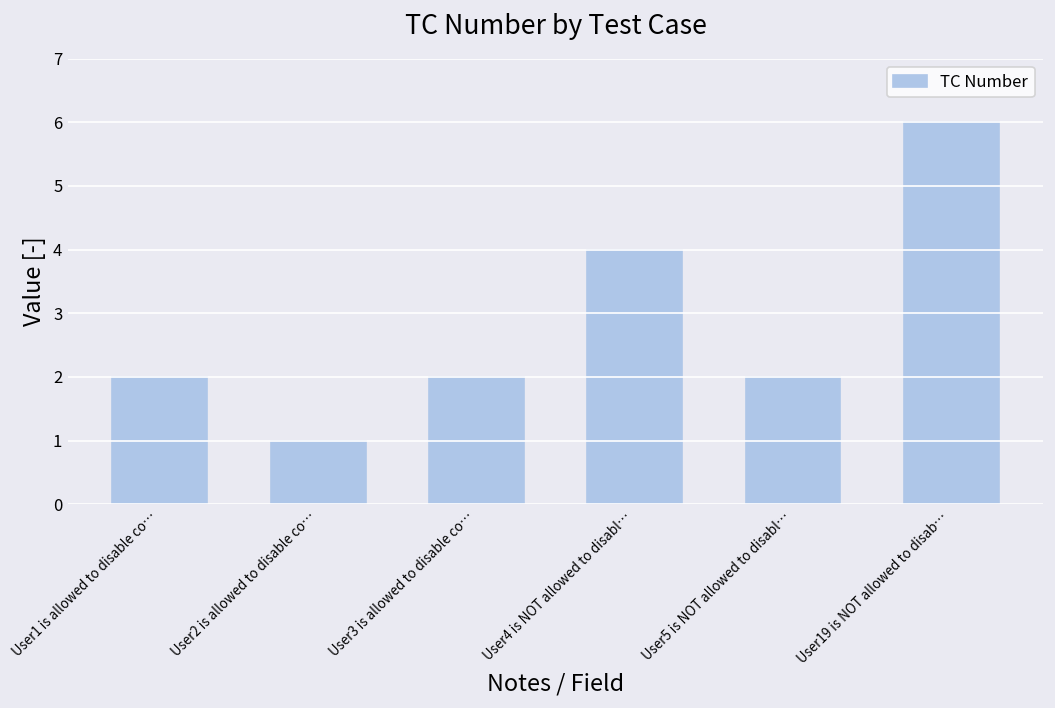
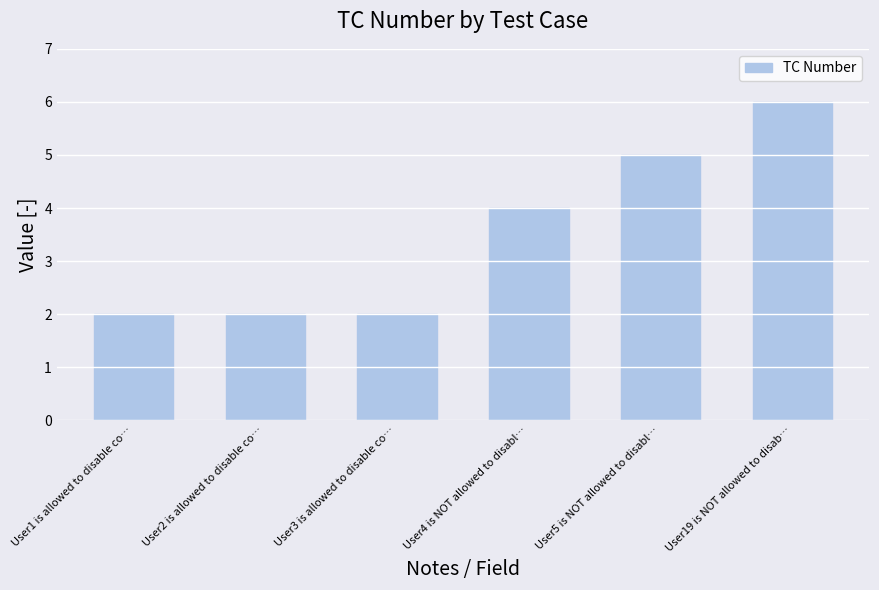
  {
    "User1 is allowed to disable co…": 2,
-   "User2 is allowed to disable co…": 1,
+   "User2 is allowed to disable co…": 2,
    "User3 is allowed to disable co…": 2,
    "User4 is NOT allowed to disabl…": 4,
-   "User5 is NOT allowed to disabl…": 2,
+   "User5 is NOT allowed to disabl…": 5,
    "User19 is NOT allowed to disab…": 6
  }
